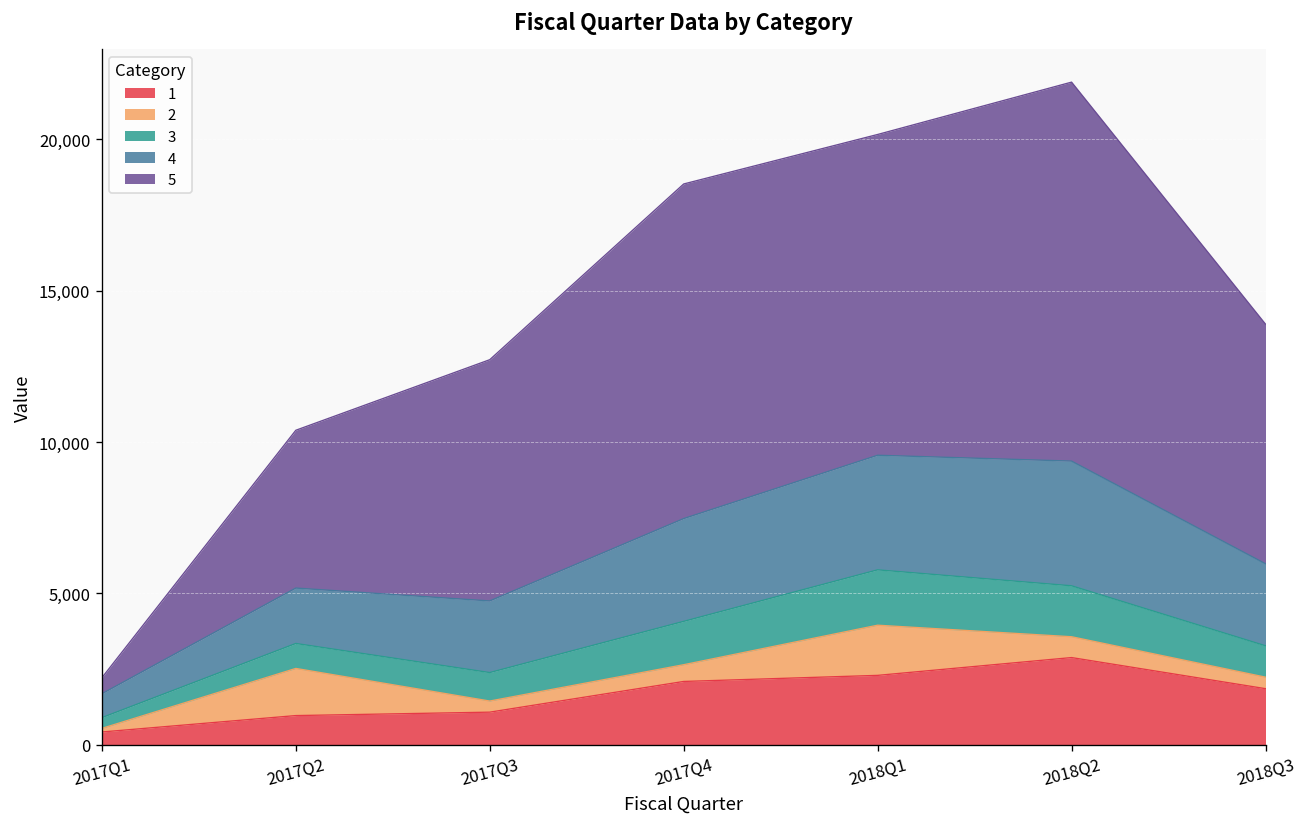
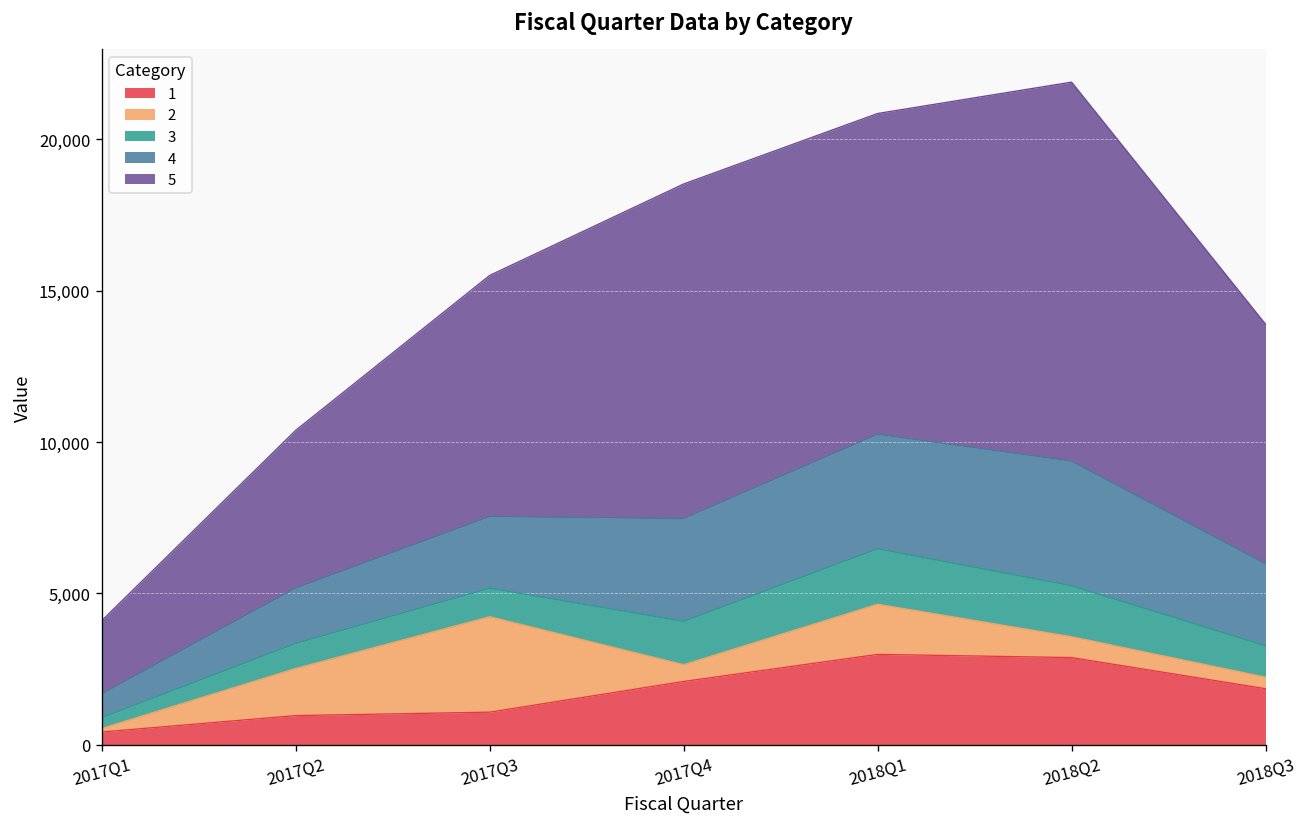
  {
    "1": {
      "2017Q1": "400",
      "2017Q2": "1,000",
      "2017Q3": "1,100",
      "2017Q4": "2,100",
-     "2018Q1": "2,300",
+     "2018Q1": "3,000",
      "2018Q2": "2,900",
      "2018Q3": "1,900"
    },
    "2": {
      "2017Q1": "100",
      "2017Q2": "1,600",
-     "2017Q3": "400",
+     "2017Q3": "3,200",
      "2017Q4": "600",
      "2018Q1": "1,700",
      "2018Q2": "700",
      "2018Q3": "400"
    },
    "5": {
-     "2017Q1": "500",
+     "2017Q1": "2,400",
      "2017Q2": "5,200",
      "2017Q3": "8,000",
      "2017Q4": "11,100",
      "2018Q1": "10,600",
      "2018Q2": "12,500",
      "2018Q3": "7,900"
    }
  }
